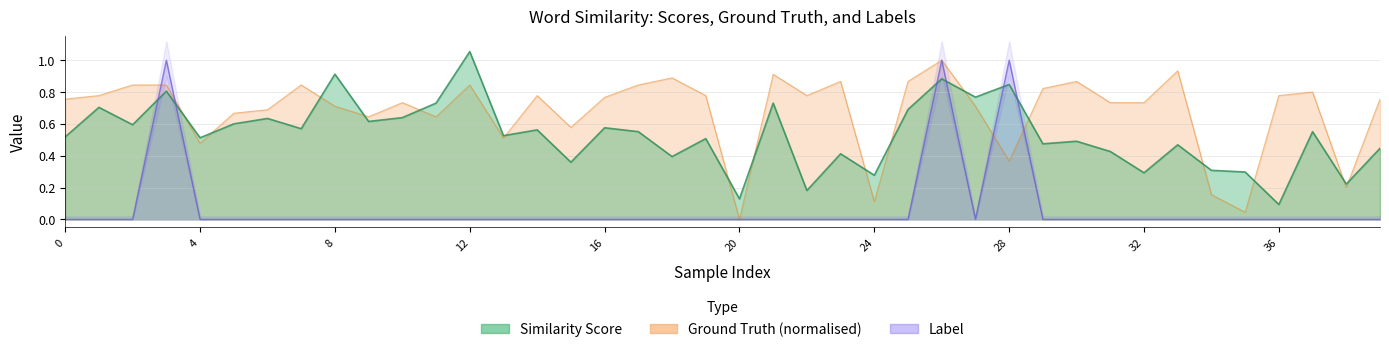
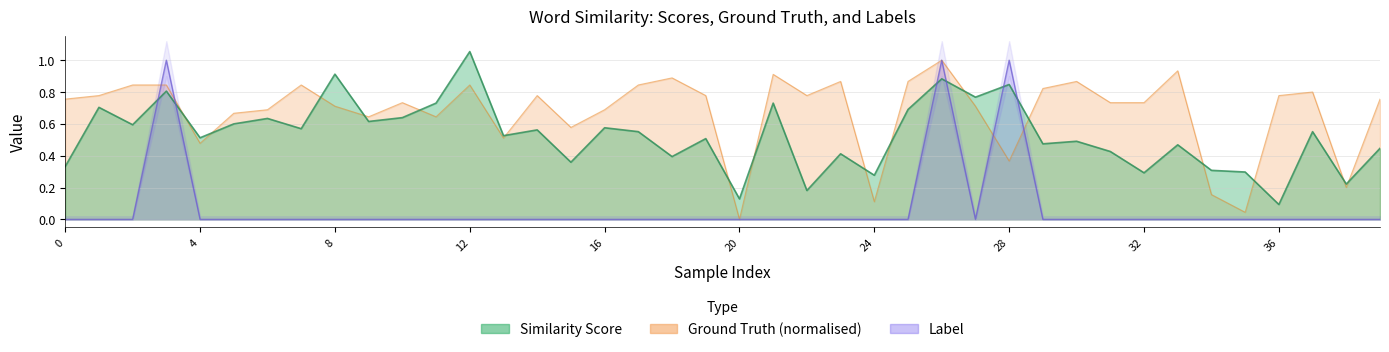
  {
    "Ground Truth (normalised)": {
      "0": 0.76,
      "4": 0.48,
      "8": 0.71,
      "12": 0.84,
-     "16": 0.77,
+     "16": 0.69,
      "24": 0.11,
      "28": 0.37,
      "32": 0.73,
      "36": 0.78
    },
    "Similarity Score": {
-     "0": 0.52,
+     "0": 0.33,
      "4": 0.51,
      "8": 0.91,
      "12": 1.05,
      "16": 0.58,
      "20": 0.13,
      "24": 0.28,
      "28": 0.85,
      "32": 0.29,
      "36": 0.09
    }
  }
